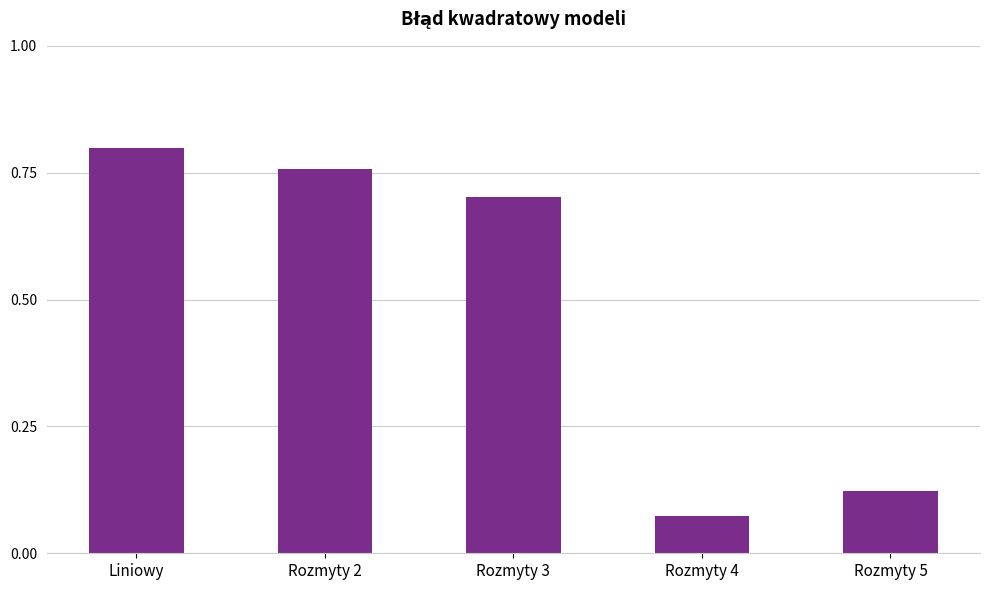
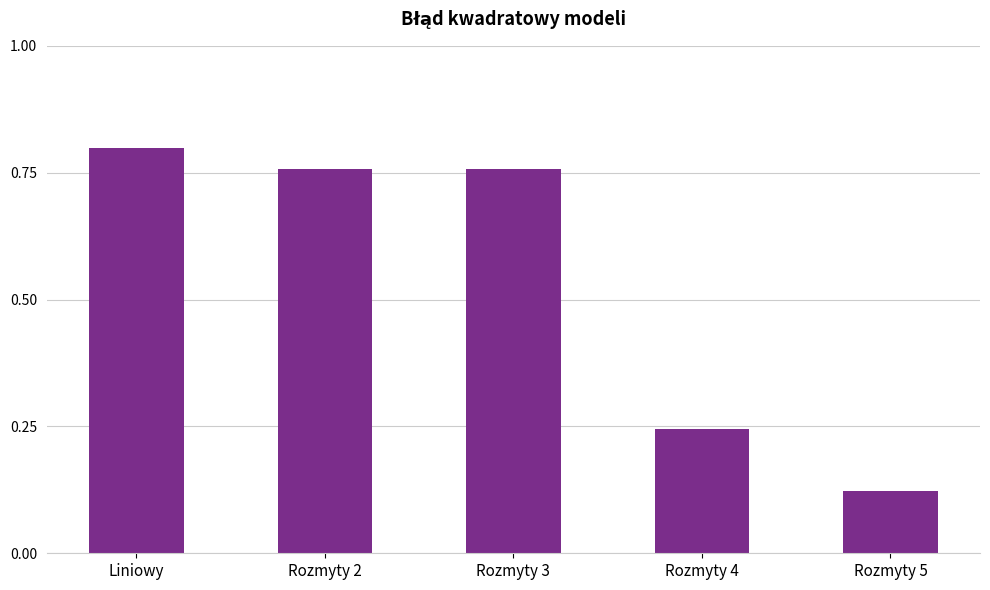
  {
    "Liniowy": 0.80,
    "Rozmyty 2": 0.76,
-   "Rozmyty 3": 0.70,
-   "Rozmyty 4": 0.07,
+   "Rozmyty 3": 0.76,
+   "Rozmyty 4": 0.25,
    "Rozmyty 5": 0.12
  }
